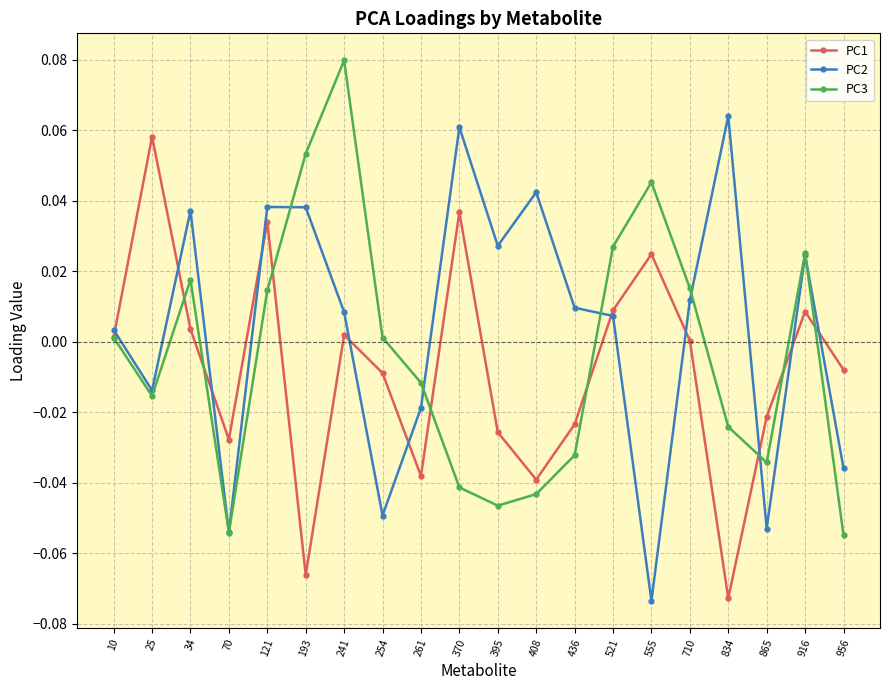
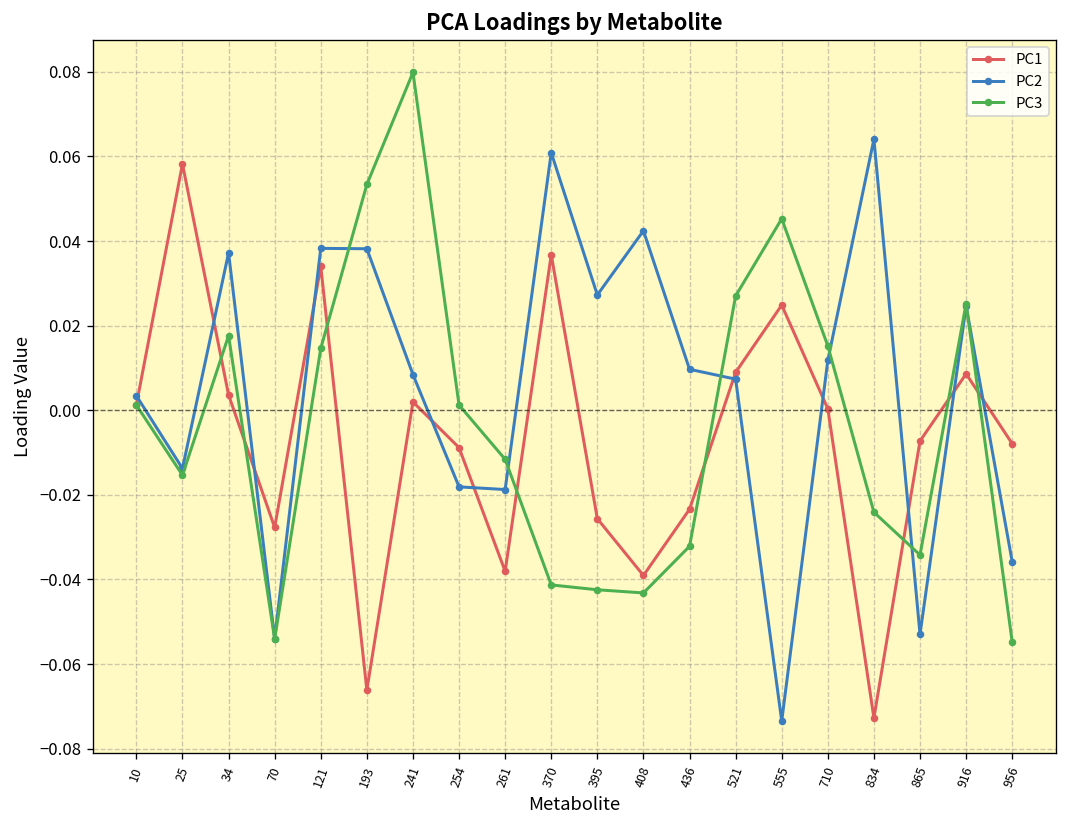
  {
    "PC1": {
      "25": 0.058,
      "34": 0.004,
      "70": -0.028,
      "121": 0.034,
      "193": -0.066,
      "241": 0.002,
      "254": -0.009,
      "261": -0.038,
      "370": 0.037,
      "395": -0.026,
      "408": -0.039,
      "436": -0.023,
      "521": 0.009,
      "555": 0.025,
      "710": 0.000,
      "834": -0.073,
-     "865": -0.021,
+     "865": -0.007,
      "916": 0.009,
      "956": -0.008
    },
    "PC2": {
      "10": 0.003,
      "25": -0.014,
      "34": 0.037,
      "121": 0.038,
      "193": 0.038,
      "241": 0.008,
-     "254": -0.049,
+     "254": -0.018,
      "261": -0.019,
      "370": 0.061,
      "395": 0.027,
      "408": 0.042,
      "436": 0.010,
      "521": 0.007,
      "555": -0.073,
      "710": 0.012,
      "834": 0.064,
      "865": -0.053,
      "956": -0.036
    },
    "PC3": {
      "25": -0.015,
      "34": 0.018,
      "121": 0.015,
      "193": 0.053,
      "241": 0.080,
      "254": 0.001,
      "261": -0.012,
      "370": -0.041,
-     "395": -0.046,
+     "395": -0.042,
      "408": -0.043,
      "436": -0.032,
      "521": 0.027,
      "555": 0.045,
      "710": 0.015,
      "834": -0.024,
      "865": -0.034,
      "956": -0.055
    }
  }
